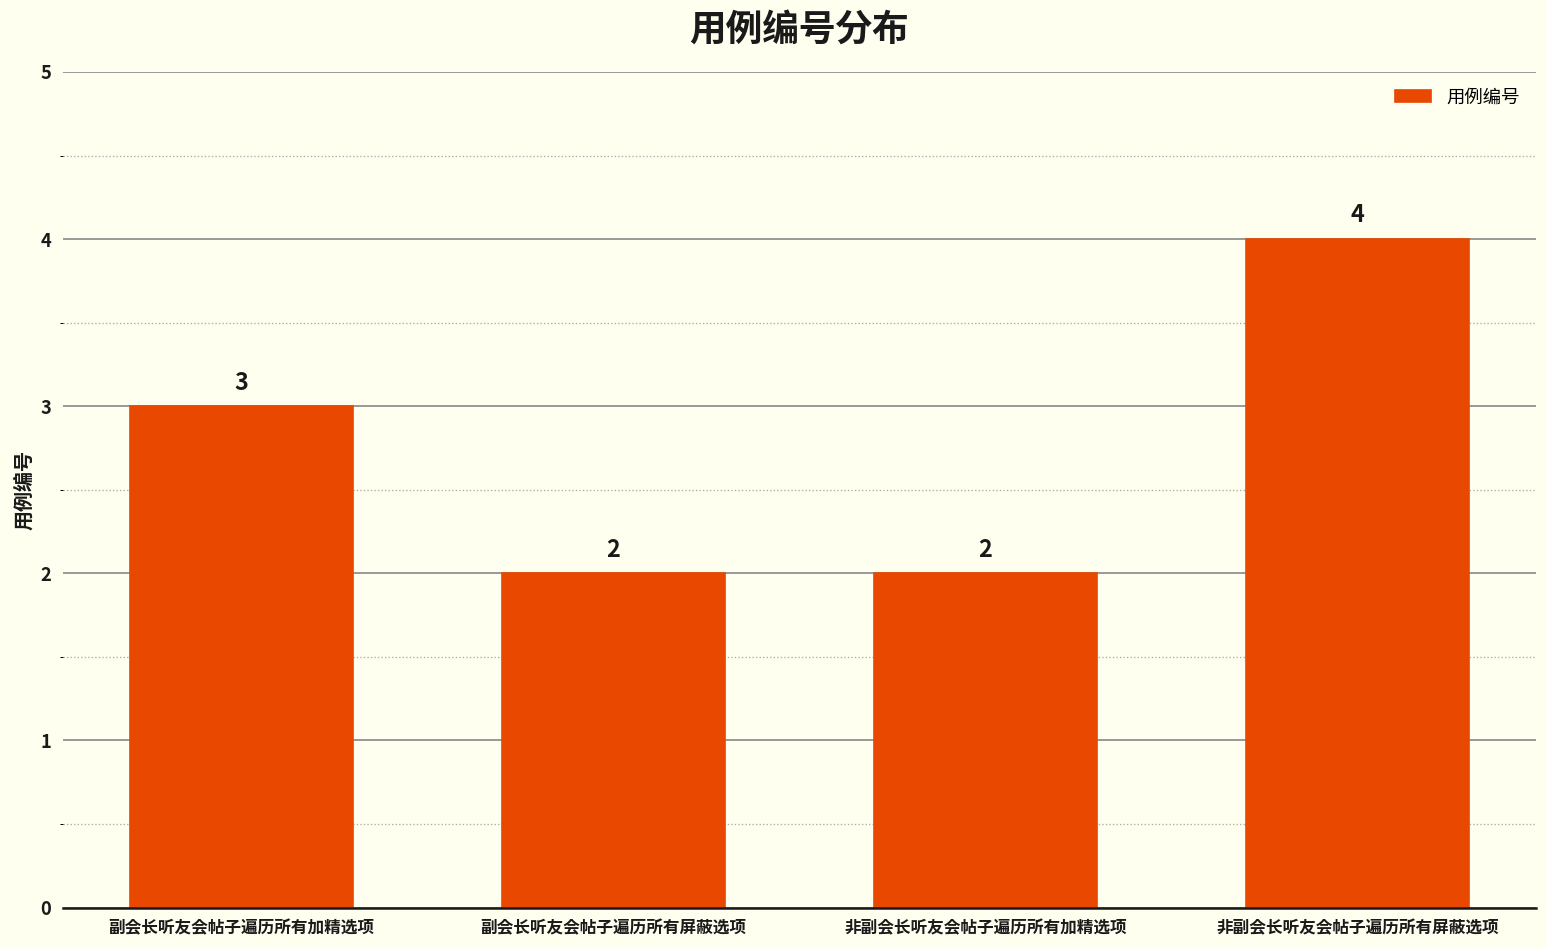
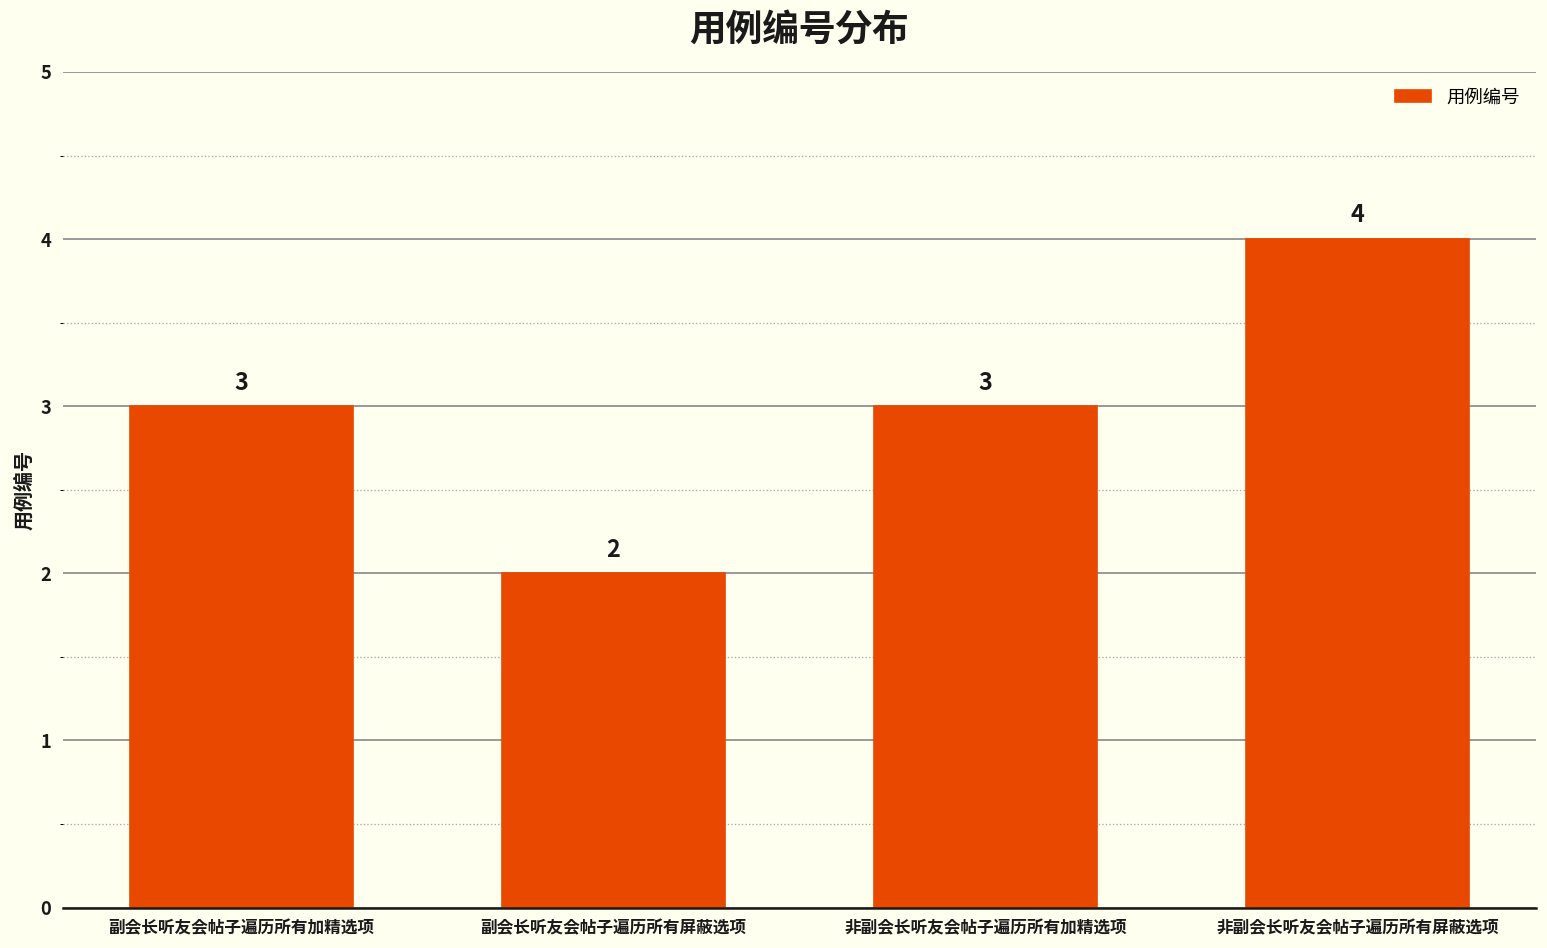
  {
    "副会长听友会帖子遍历所有加精选项": 3,
    "副会长听友会帖子遍历所有屏蔽选项": 2,
-   "非副会长听友会帖子遍历所有加精选项": 2,
+   "非副会长听友会帖子遍历所有加精选项": 3,
    "非副会长听友会帖子遍历所有屏蔽选项": 4
  }
